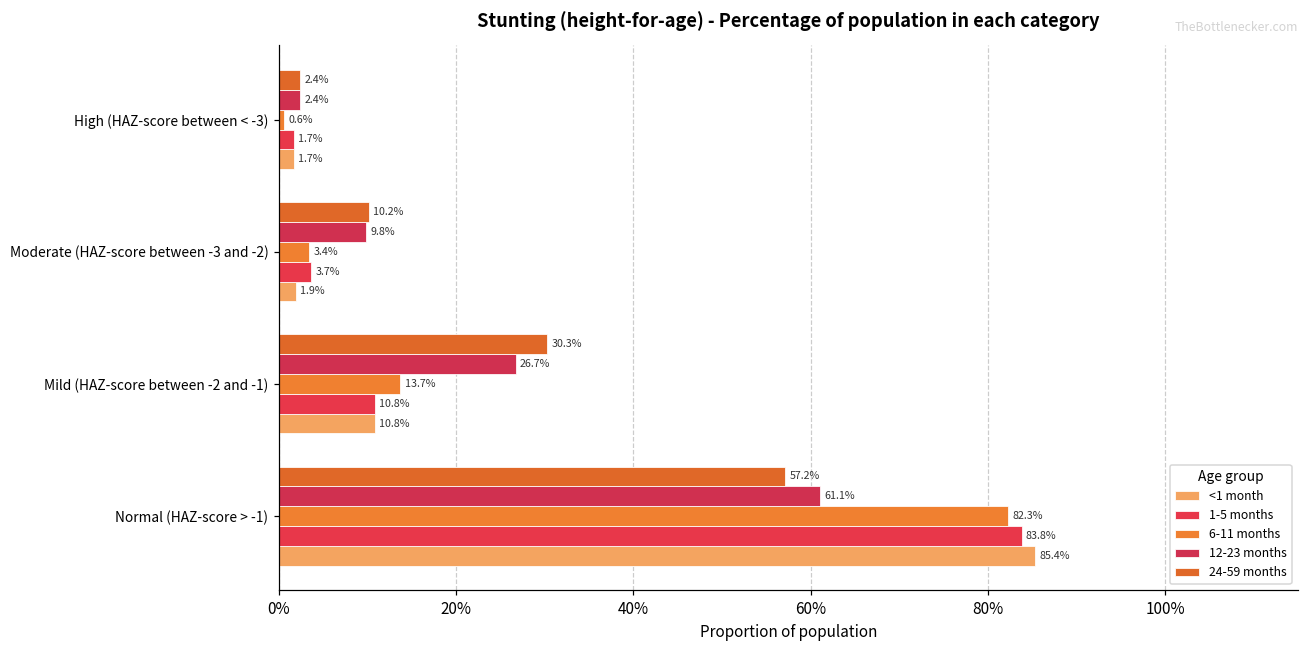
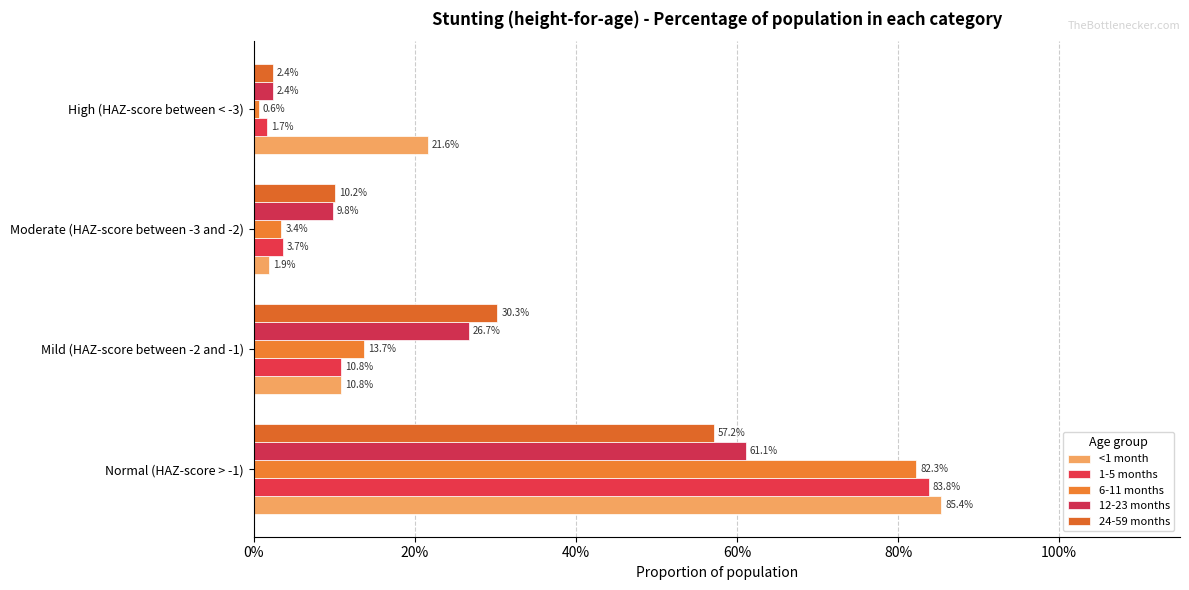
  {
    "<1 month": {
-     "High (HAZ-score between < -3)": "1.7%",
+     "High (HAZ-score between < -3)": "21.6%",
      "Moderate (HAZ-score between -3 and -2)": "1.9%",
      "Mild (HAZ-score between -2 and -1)": "10.8%",
      "Normal (HAZ-score > -1)": "85.4%"
    }
  }
